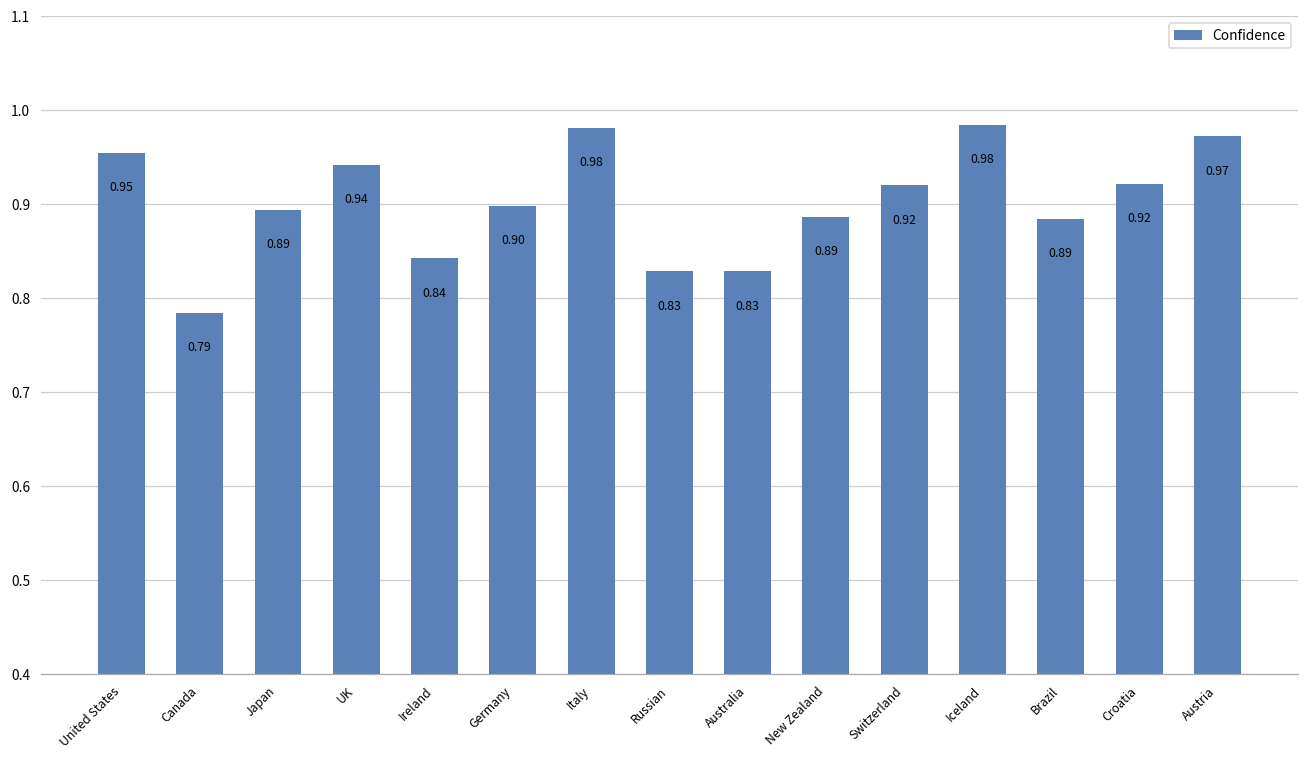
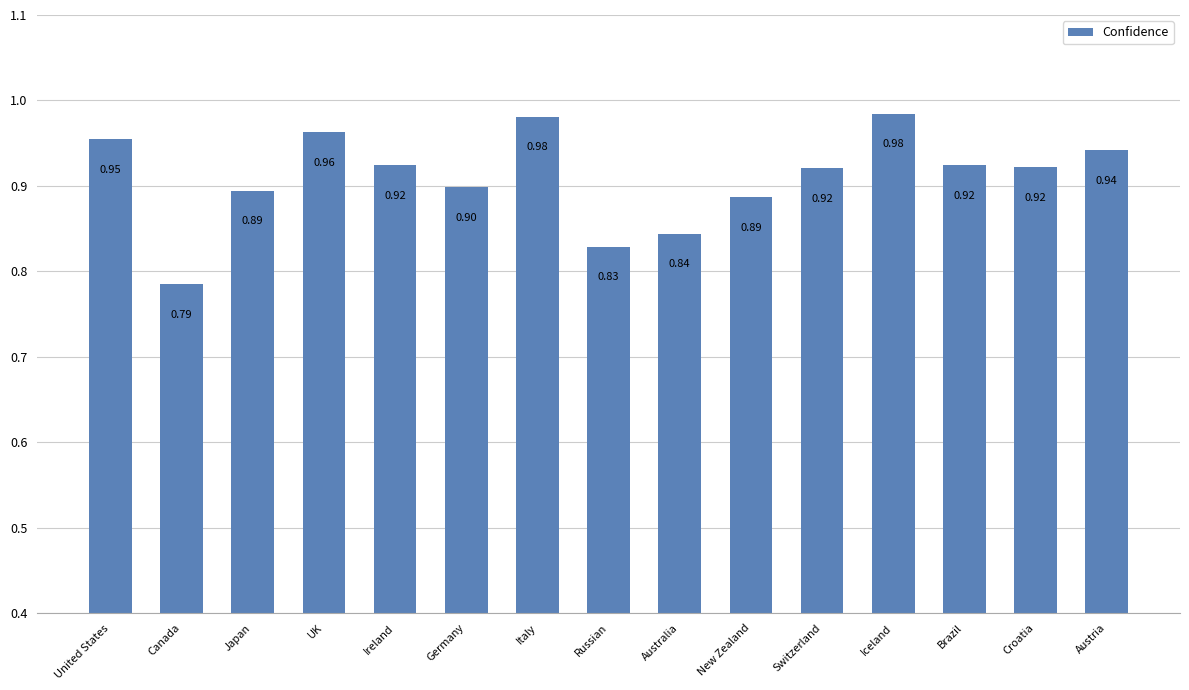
  {
    "United States": 0.95,
    "Canada": 0.79,
    "Japan": 0.89,
-   "UK": 0.94,
-   "Ireland": 0.84,
+   "UK": 0.96,
+   "Ireland": 0.92,
    "Germany": 0.90,
    "Italy": 0.98,
    "Russian": 0.83,
-   "Australia": 0.83,
+   "Australia": 0.84,
    "New Zealand": 0.89,
    "Switzerland": 0.92,
    "Iceland": 0.98,
-   "Brazil": 0.89,
+   "Brazil": 0.92,
    "Croatia": 0.92,
-   "Austria": 0.97
+   "Austria": 0.94
  }
